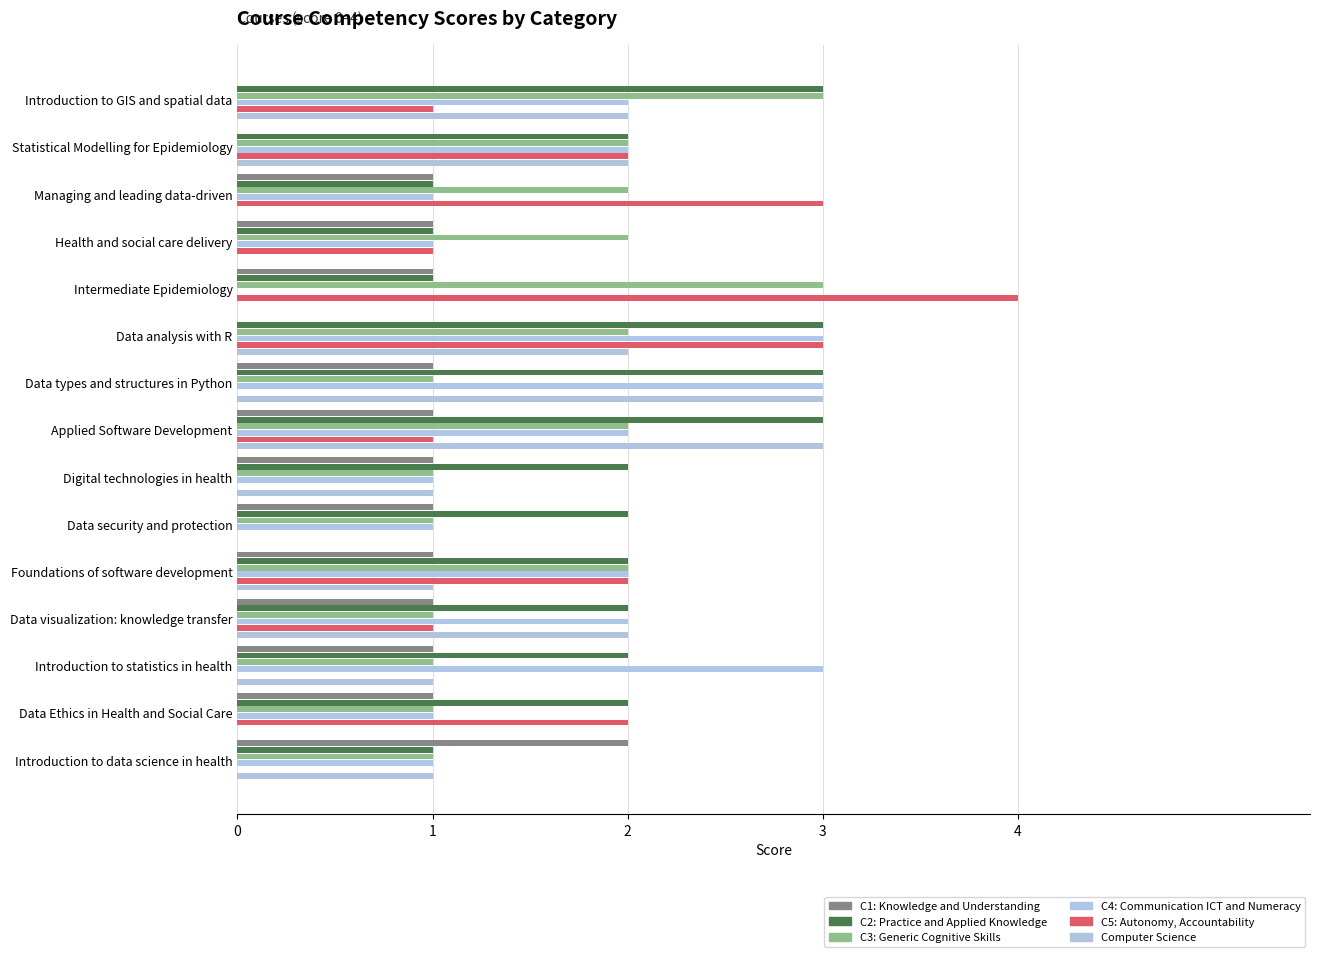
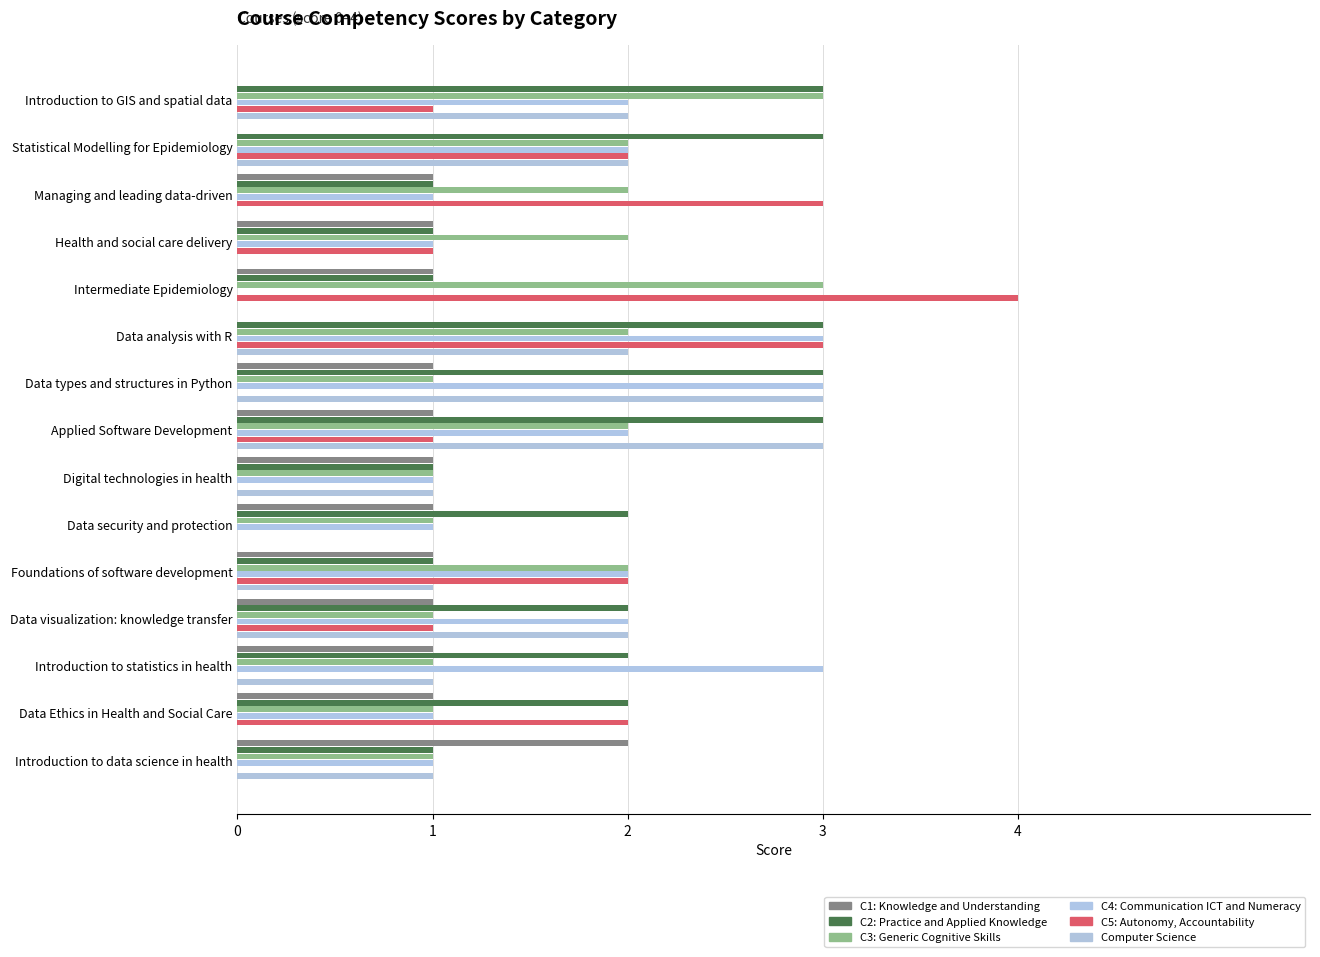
  {
    "C2: Practice and Applied Knowledge": {
      "Introduction to GIS and spatial data": 3,
-     "Statistical Modelling for Epidemiology": 2,
+     "Statistical Modelling for Epidemiology": 3,
      "Managing and leading data-driven": 1,
      "Health and social care delivery": 1,
      "Intermediate Epidemiology": 1,
      "Data analysis with R": 3,
      "Data types and structures in Python": 3,
      "Applied Software Development": 3,
-     "Digital technologies in health": 2,
+     "Digital technologies in health": 1,
      "Data security and protection": 2,
-     "Foundations of software development": 2,
+     "Foundations of software development": 1,
      "Data visualization: knowledge transfer": 2,
      "Introduction to statistics in health": 2,
      "Data Ethics in Health and Social Care": 2,
      "Introduction to data science in health": 1
    },
    "C5: Autonomy, Accountability": {
      "Introduction to GIS and spatial data": 1,
      "Statistical Modelling for Epidemiology": 2,
      "Managing and leading data-driven": 3,
      "Health and social care delivery": 1,
      "Intermediate Epidemiology": 4,
      "Data analysis with R": 3,
      "Data types and structures in Python": 0,
      "Applied Software Development": 1,
      "Digital technologies in health": 0,
      "Data security and protection": 0,
      "Foundations of software development": 2,
      "Data visualization: knowledge transfer": 1,
      "Introduction to statistics in health": 0,
      "Data Ethics in Health and Social Care": 2,
      "Introduction to data science in health": 0
    }
  }
